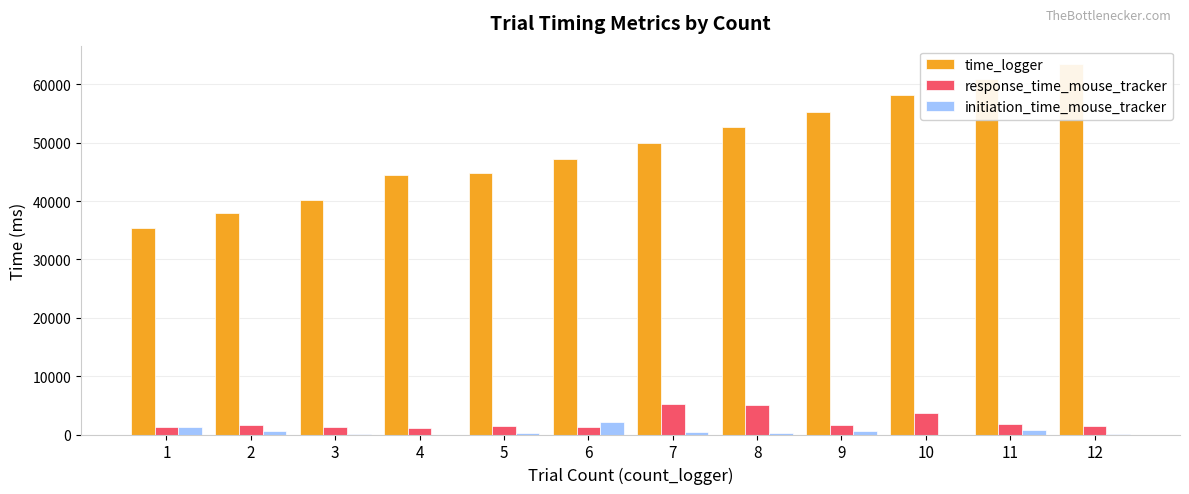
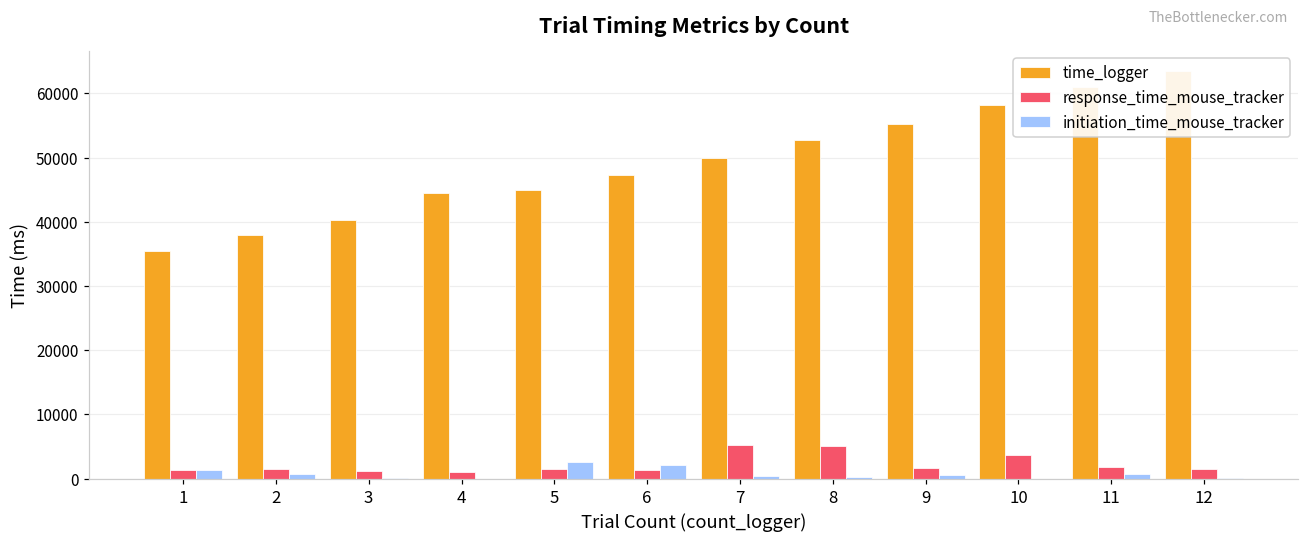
  {
    "time_logger": {
      "1": 35000,
      "2": 38000,
      "3": 40000,
      "4": 45000,
      "5": 45000,
      "6": 47000,
      "7": 50000,
      "8": 53000,
      "9": 55000,
      "10": 58000
    },
    "response_time_mouse_tracker": {
      "1": 1000,
      "2": 2000,
      "3": 1000,
      "4": 1000,
      "5": 1000,
      "6": 1000,
      "7": 5000,
      "8": 5000,
      "9": 2000,
      "10": 4000,
      "11": 2000,
      "12": 1000
    },
    "initiation_time_mouse_tracker": {
      "1": 1000,
      "2": 1000,
      "4": 0,
-     "5": 0,
+     "5": 3000,
      "6": 2000,
      "9": 1000,
      "10": 0,
      "11": 1000
    }
  }
